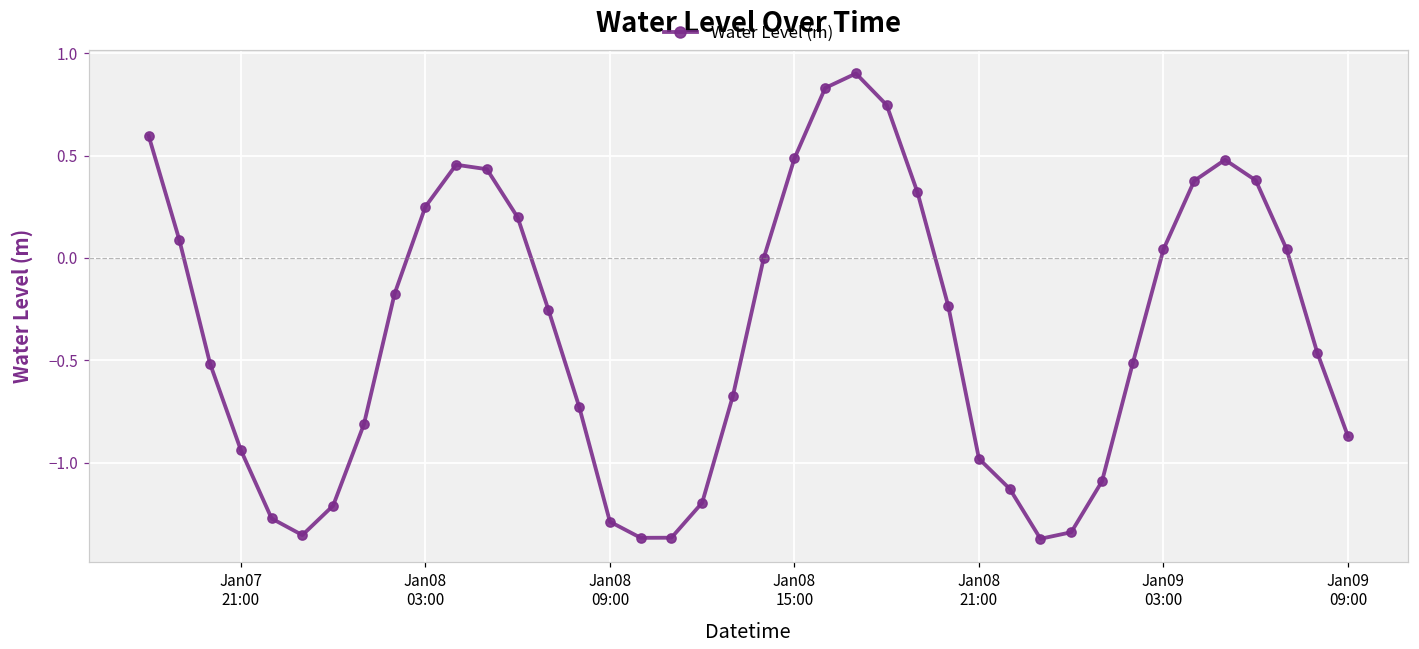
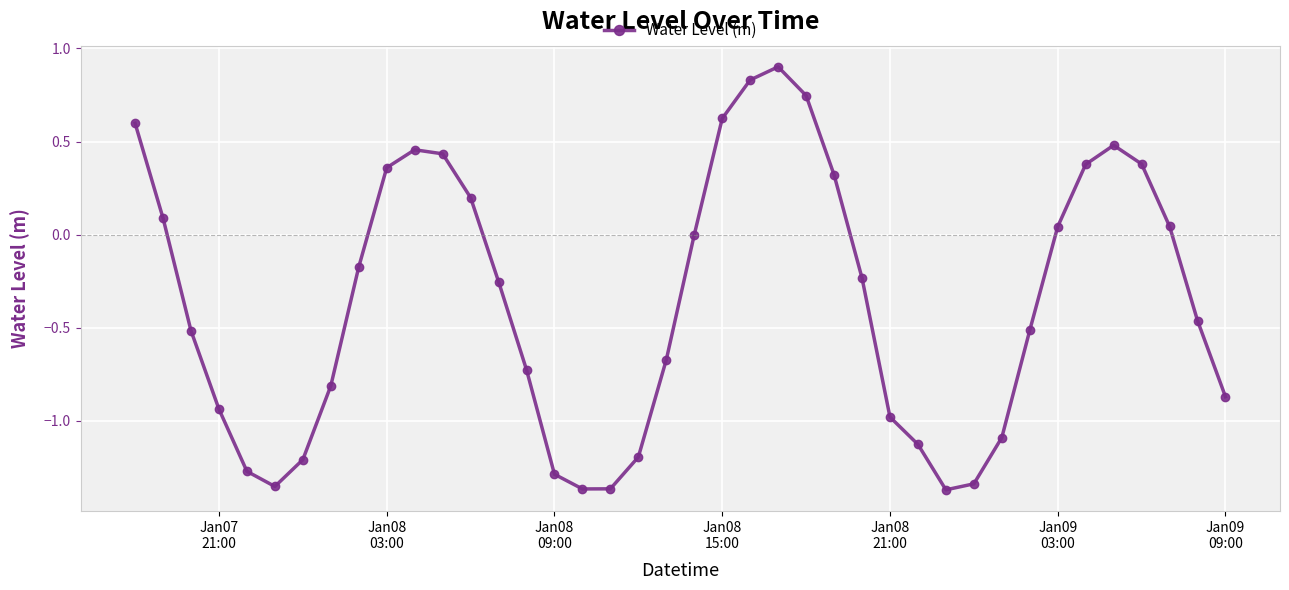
  {
    "Jan07 21:00": -0.94,
-   "Jan08 03:00": 0.25,
+   "Jan08 03:00": 0.36,
    "Jan08 09:00": -1.29,
-   "Jan08 15:00": 0.49,
+   "Jan08 15:00": 0.62,
    "Jan08 21:00": -0.98,
    "Jan09 03:00": 0.04,
    "Jan09 09:00": -0.87
  }
